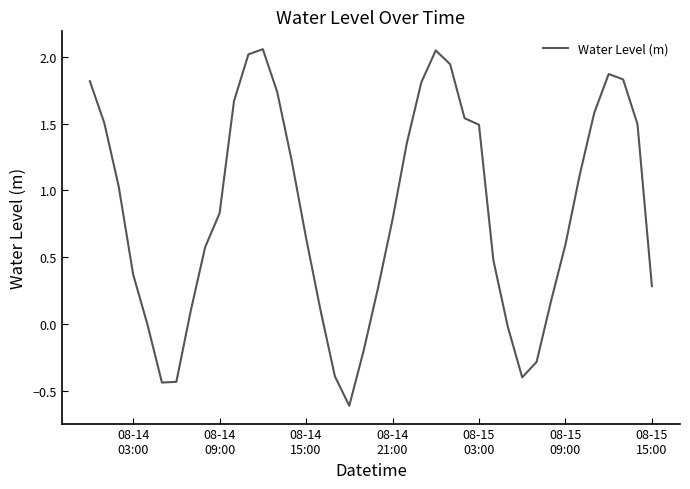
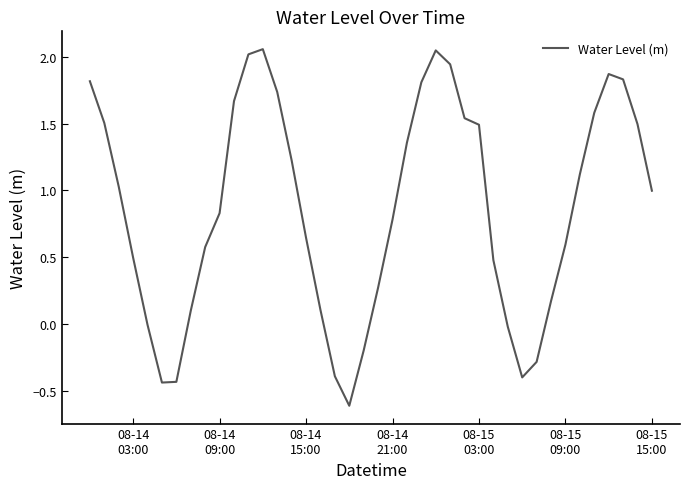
  {
-   "08-14 03:00": 0.37,
+   "08-14 03:00": 0.50,
    "08-14 09:00": 0.83,
    "08-14 15:00": 0.64,
    "08-14 21:00": 0.78,
    "08-15 03:00": 1.49,
    "08-15 09:00": 0.59,
-   "08-15 15:00": 0.28
+   "08-15 15:00": 1.00
  }
